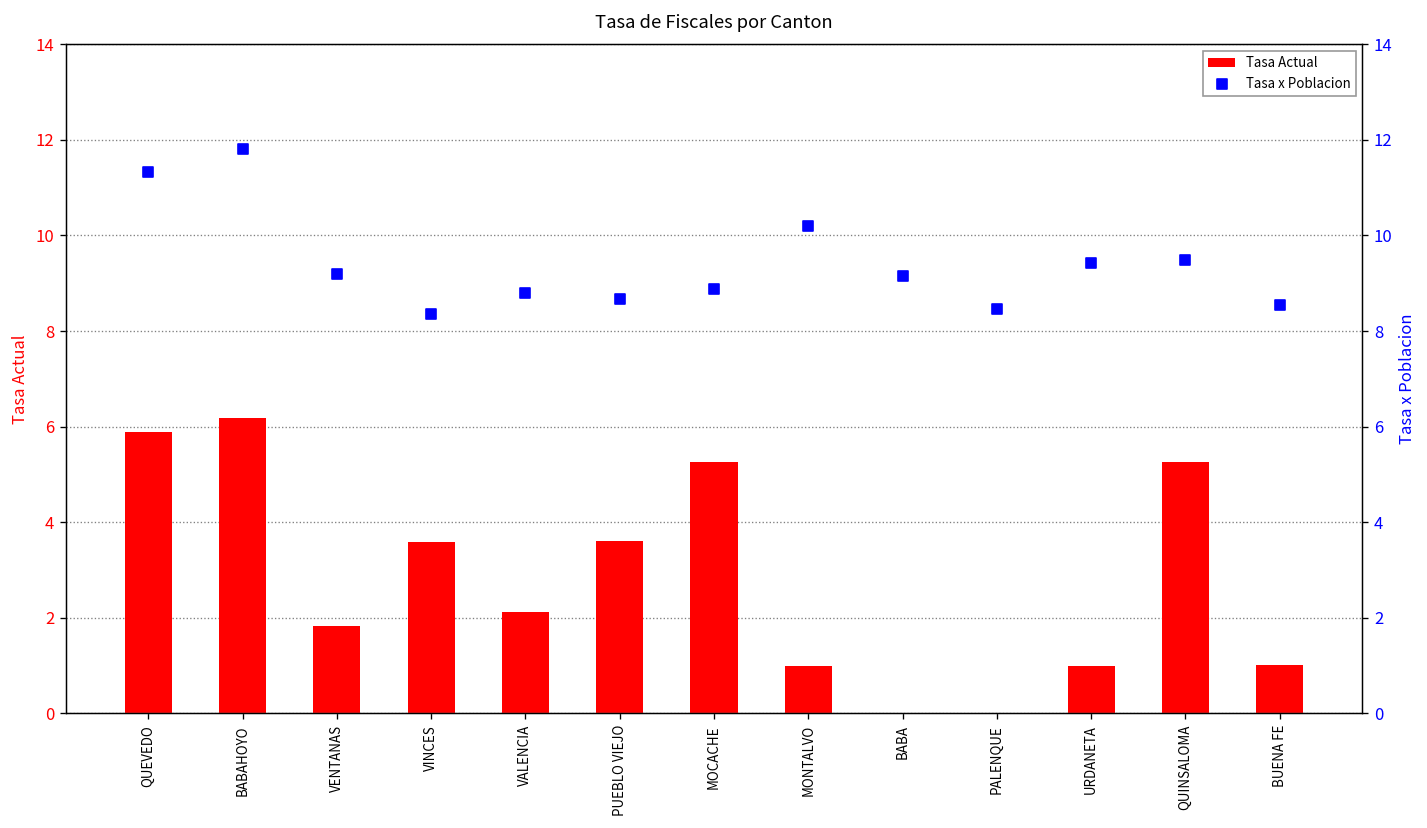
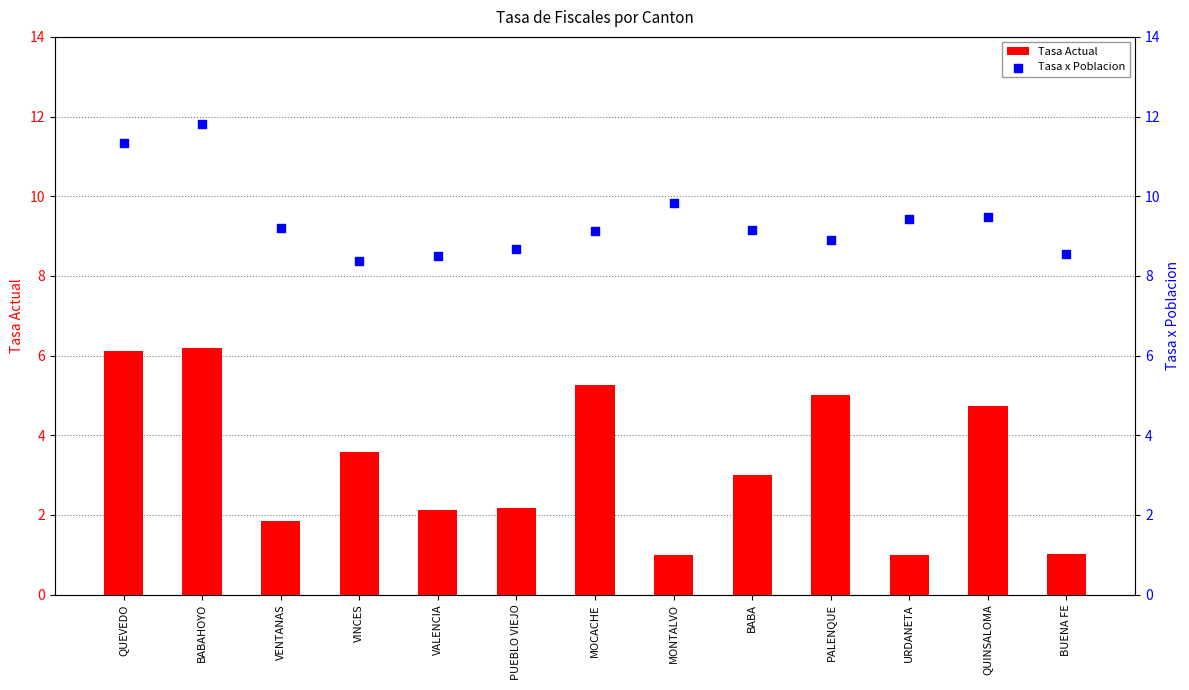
  {
    "Tasa Actual": {
-     "QUEVEDO": 5.9,
+     "QUEVEDO": 6.1,
      "BABAHOYO": 6.2,
      "VENTANAS": 1.8,
      "VINCES": 3.6,
      "VALENCIA": 2.1,
-     "PUEBLO VIEJO": 3.6,
+     "PUEBLO VIEJO": 2.2,
      "MOCACHE": 5.3,
      "MONTALVO": 1.0,
-     "BABA": 0,
-     "PALENQUE": 0,
+     "BABA": 3,
+     "PALENQUE": 5,
      "URDANETA": 1.0,
-     "QUINSALOMA": 5.3,
+     "QUINSALOMA": 4.7,
      "BUENA FE": 1.0
    },
    "Tasa x Poblacion": {
-     "VALENCIA": 8.8,
-     "MOCACHE": 8.9,
-     "MONTALVO": 10.2,
-     "PALENQUE": 8.5
+     "VALENCIA": 8.5,
+     "MOCACHE": 9.1,
+     "MONTALVO": 9.8,
+     "PALENQUE": 8.9
    }
  }
